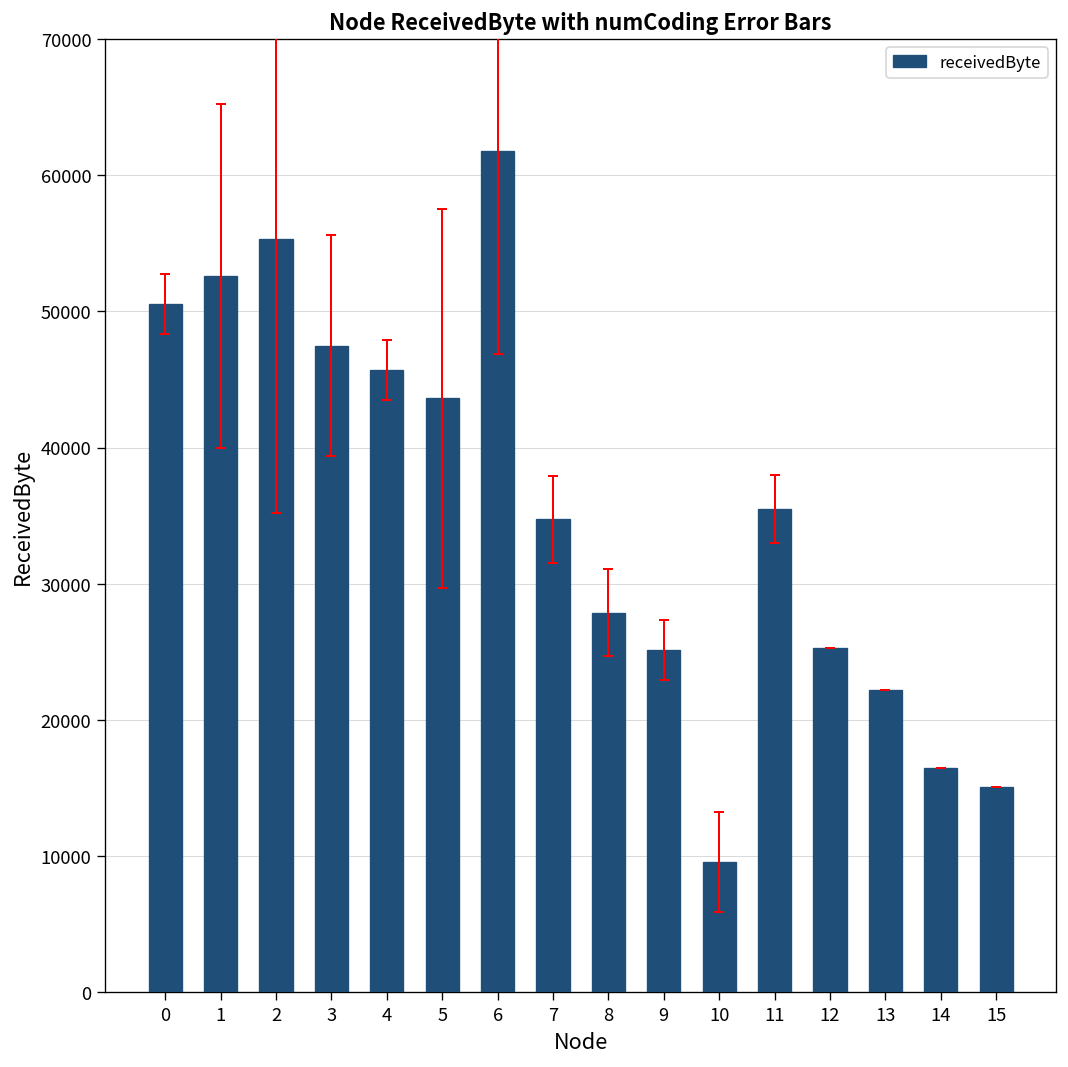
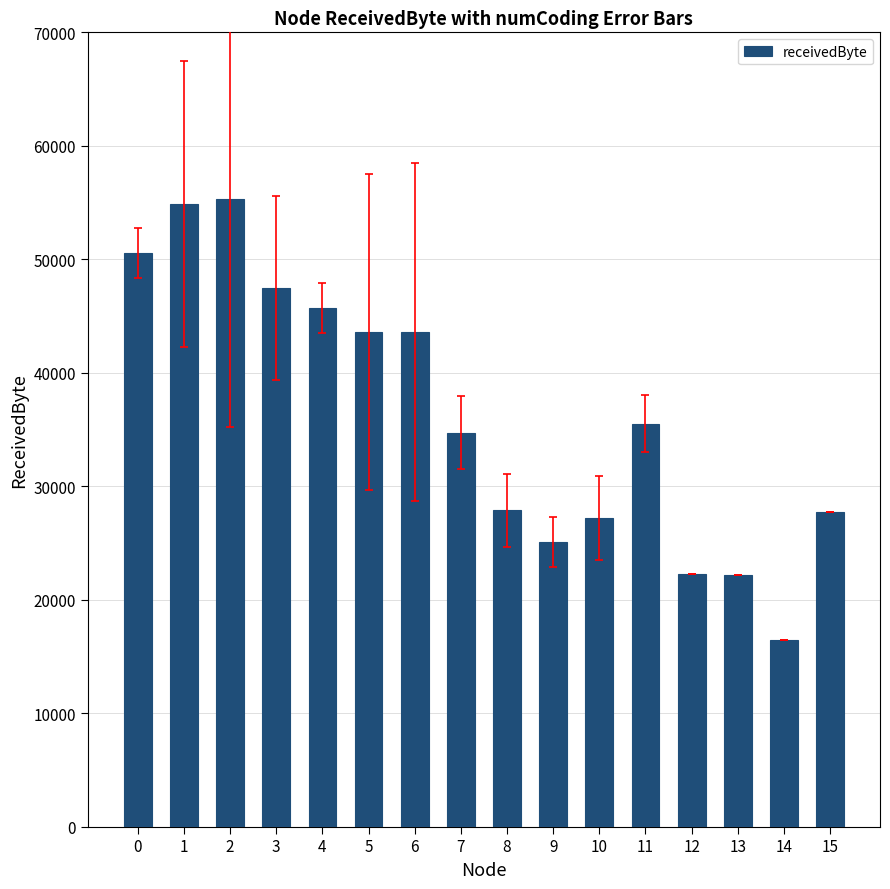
  {
    "receivedByte": {
      "0": 50500,
-     "1": 52600,
+     "1": 54900,
      "2": 55300,
      "3": 47500,
      "4": 45700,
      "5": 43600,
-     "6": 61700,
+     "6": 43600,
      "7": 34700,
      "8": 27900,
      "9": 25100,
-     "10": 9600,
+     "10": 27200,
      "11": 35500,
-     "12": 25300,
+     "12": 22300,
      "13": 22200,
      "14": 16500,
-     "15": 15100
+     "15": 27700
    }
  }
